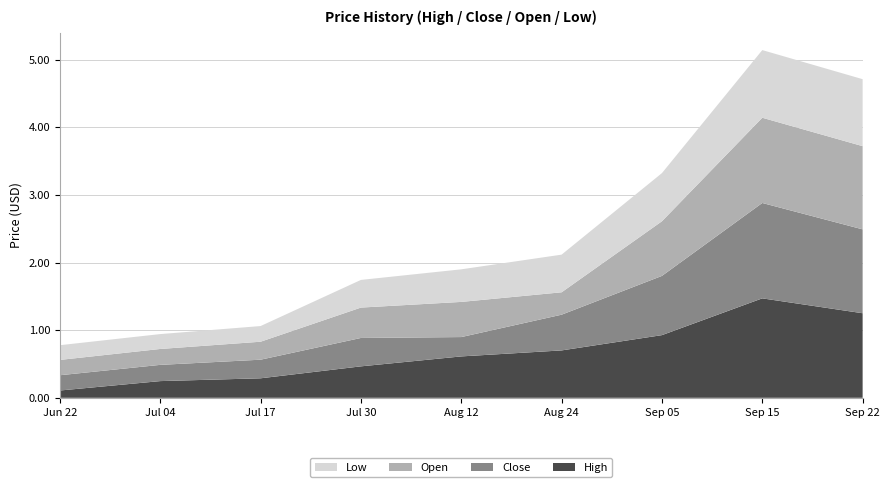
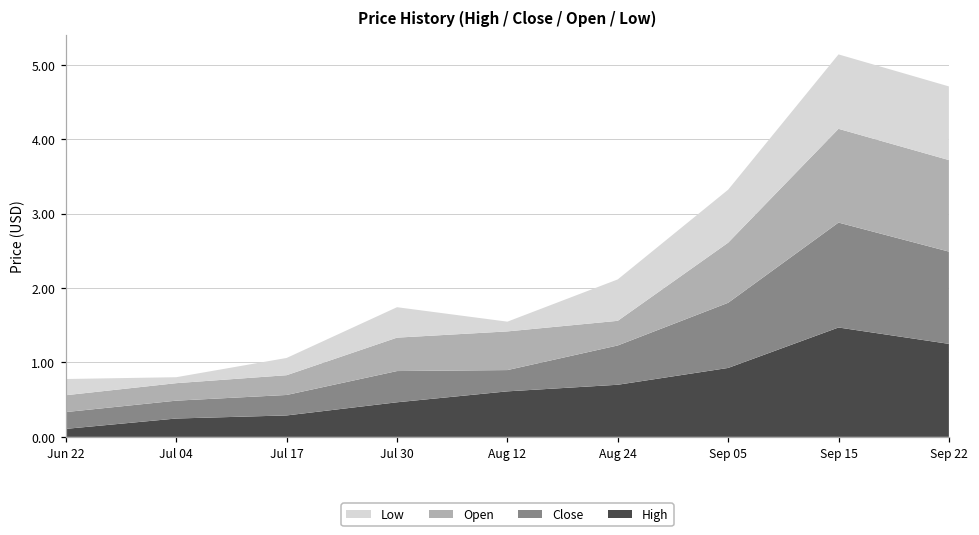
  {
    "Low": {
      "Jun 22": 0.2,
-     "Jul 04": 0.2,
+     "Jul 04": 0.1,
      "Jul 17": 0.2,
      "Jul 30": 0.4,
-     "Aug 12": 0.5,
+     "Aug 12": 0.1,
      "Aug 24": 0.6,
      "Sep 05": 0.7,
      "Sep 15": 1.0,
      "Sep 22": 1.0
    }
  }
